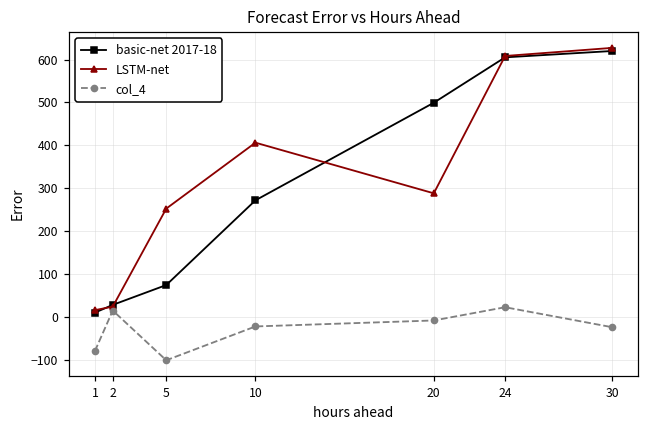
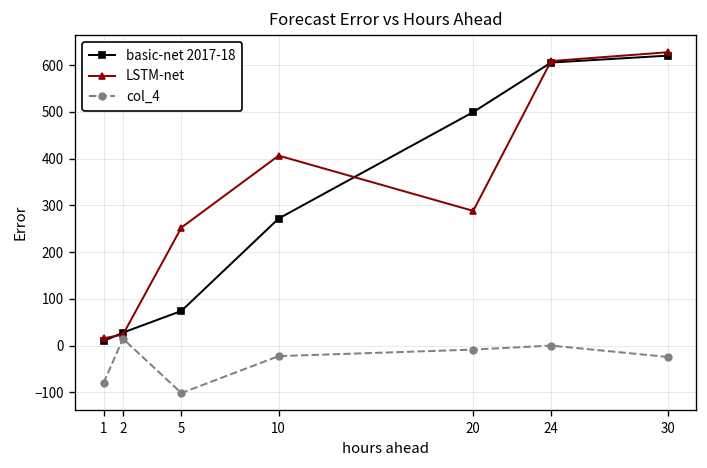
  {
    "basic-net 2017-18": {
      "5": 70,
      "10": 270,
      "20": 500,
      "30": 620
    },
    "LSTM-net": {
      "5": 250,
      "10": 410,
      "20": 290,
      "30": 630
    },
    "col_4": {
      "1": -80,
      "2": 10,
      "5": -100,
      "10": -20,
      "20": -10,
-     "24": 20,
+     "24": 0,
      "30": -20
    }
  }
